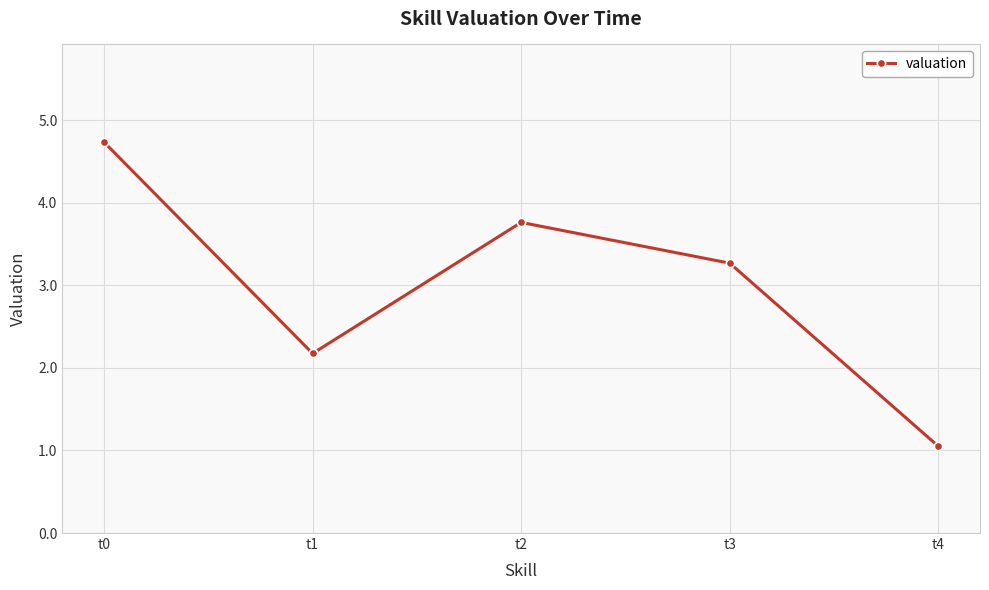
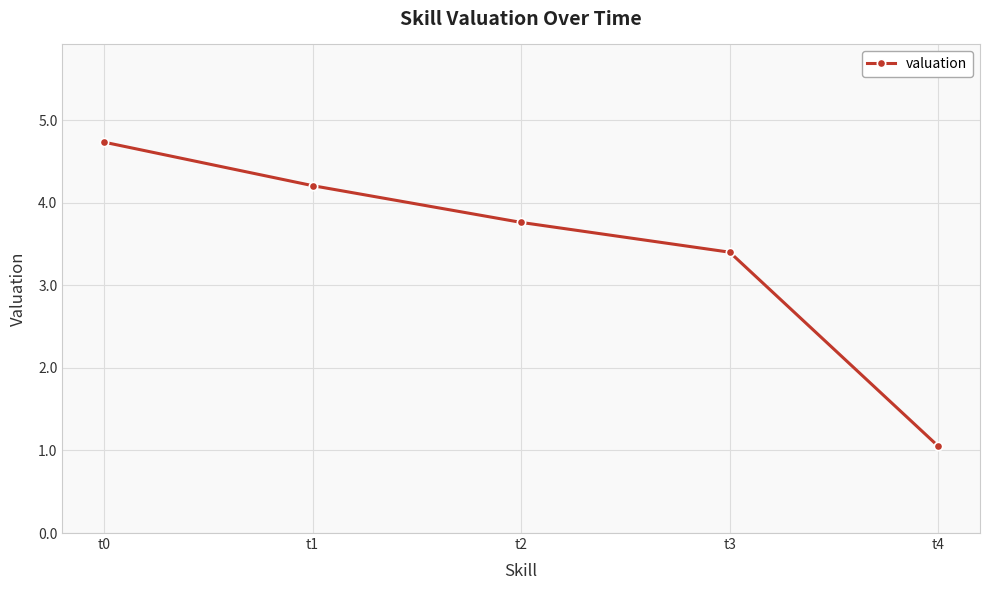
  {
    "t0": 4.7,
-   "t1": 2.2,
+   "t1": 4.2,
    "t2": 3.8,
-   "t3": 3.3,
+   "t3": 3.4,
    "t4": 1.1
  }
